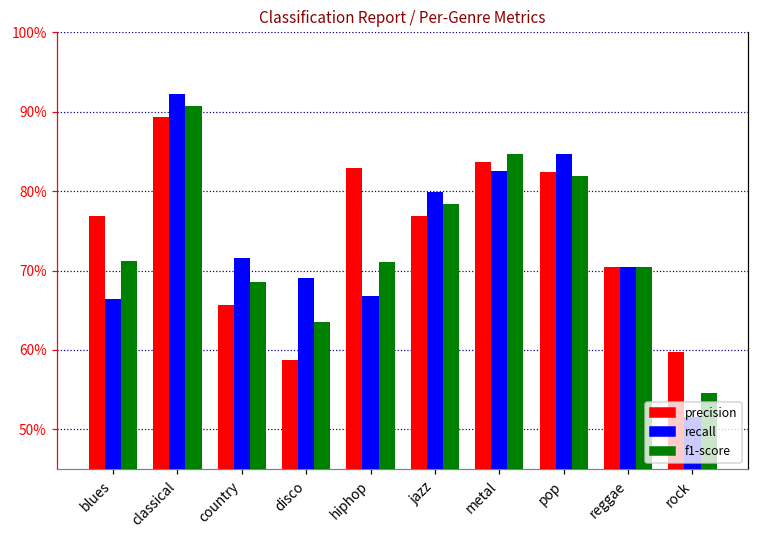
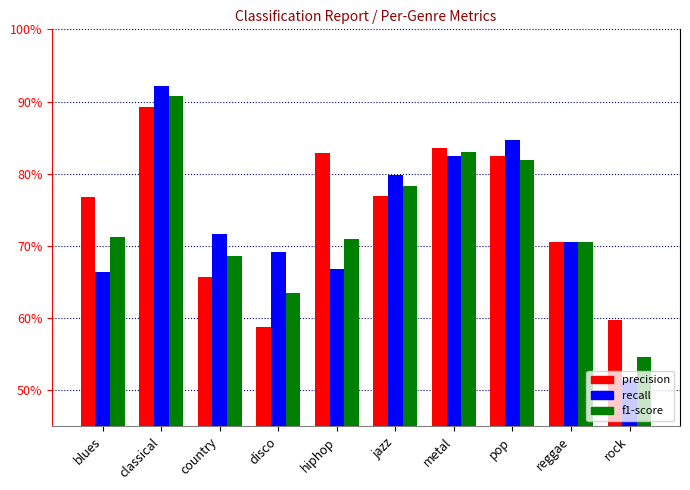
  {
    "precision": {
      "blues": "77%",
      "classical": "89%",
      "country": "66%",
      "disco": "59%",
      "hiphop": "83%",
      "jazz": "77%",
      "metal": "84%",
      "pop": "82%",
      "reggae": "70%",
      "rock": "60%"
    },
    "recall": {
      "blues": "66%",
      "classical": "92%",
      "country": "72%",
      "disco": "69%",
      "hiphop": "67%",
      "jazz": "80%",
      "metal": "83%",
      "pop": "85%",
      "reggae": "70%"
    },
    "f1-score": {
      "blues": "71%",
      "classical": "91%",
      "country": "69%",
      "disco": "64%",
      "hiphop": "71%",
      "jazz": "78%",
-     "metal": "85%",
+     "metal": "83%",
      "pop": "82%",
      "reggae": "70%",
      "rock": "55%"
    }
  }
